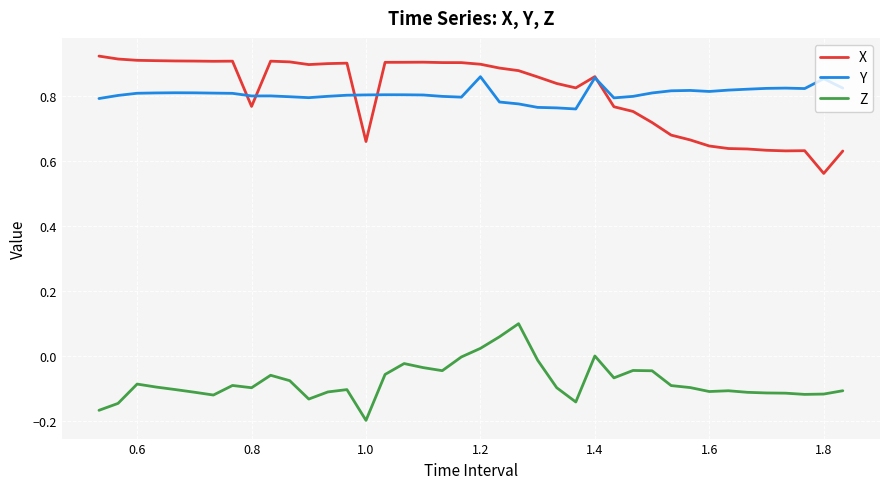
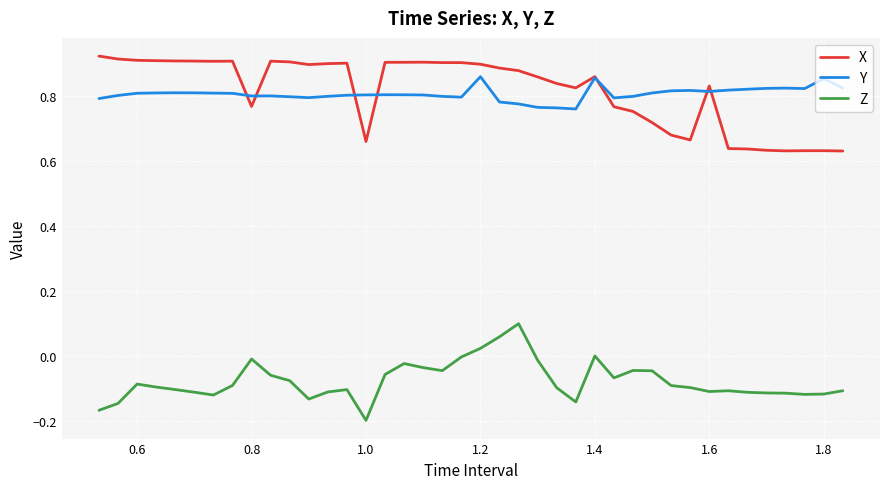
  {
    "X": {
      "0.6": 0.91,
      "0.8": 0.77,
      "1.0": 0.66,
      "1.2": 0.90,
-     "1.6": 0.65,
-     "1.8": 0.56
+     "1.6": 0.83,
+     "1.8": 0.63
    },
    "Y": {
      "0.6": 0.81,
      "0.8": 0.80,
      "1.0": 0.80,
      "1.2": 0.86,
      "1.6": 0.81
    },
    "Z": {
      "0.6": -0.09,
-     "0.8": -0.10,
+     "0.8": -0.01,
      "1.0": -0.20,
      "1.2": 0.02,
      "1.4": 0.00,
      "1.6": -0.11,
      "1.8": -0.12
    }
  }
